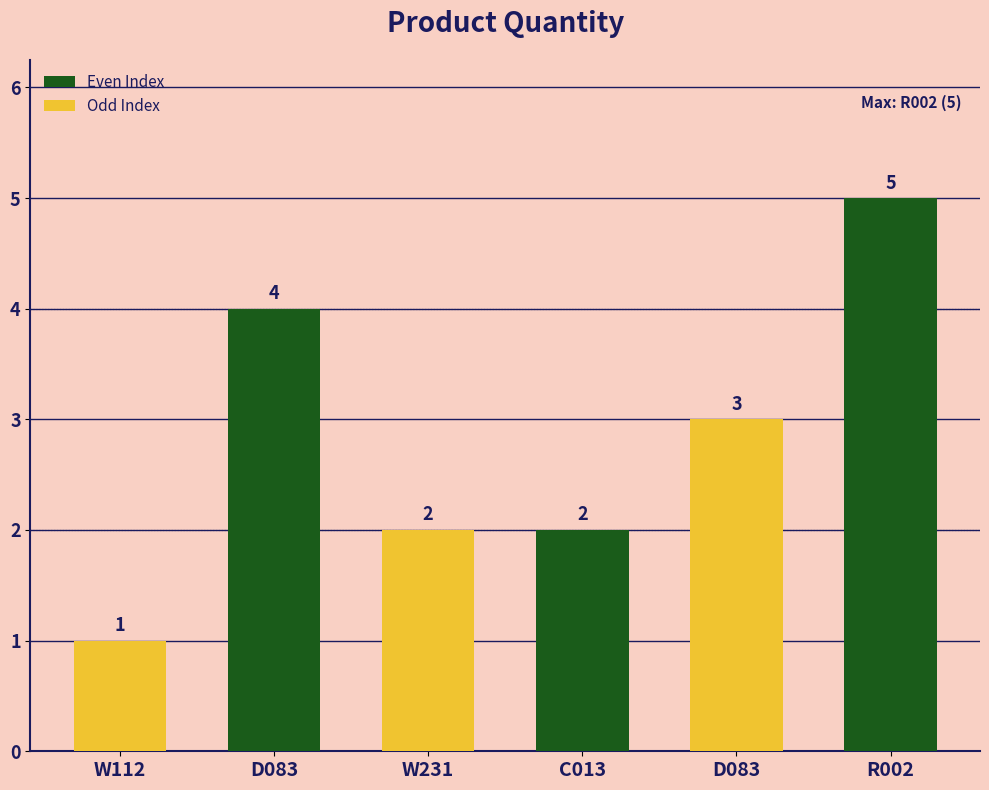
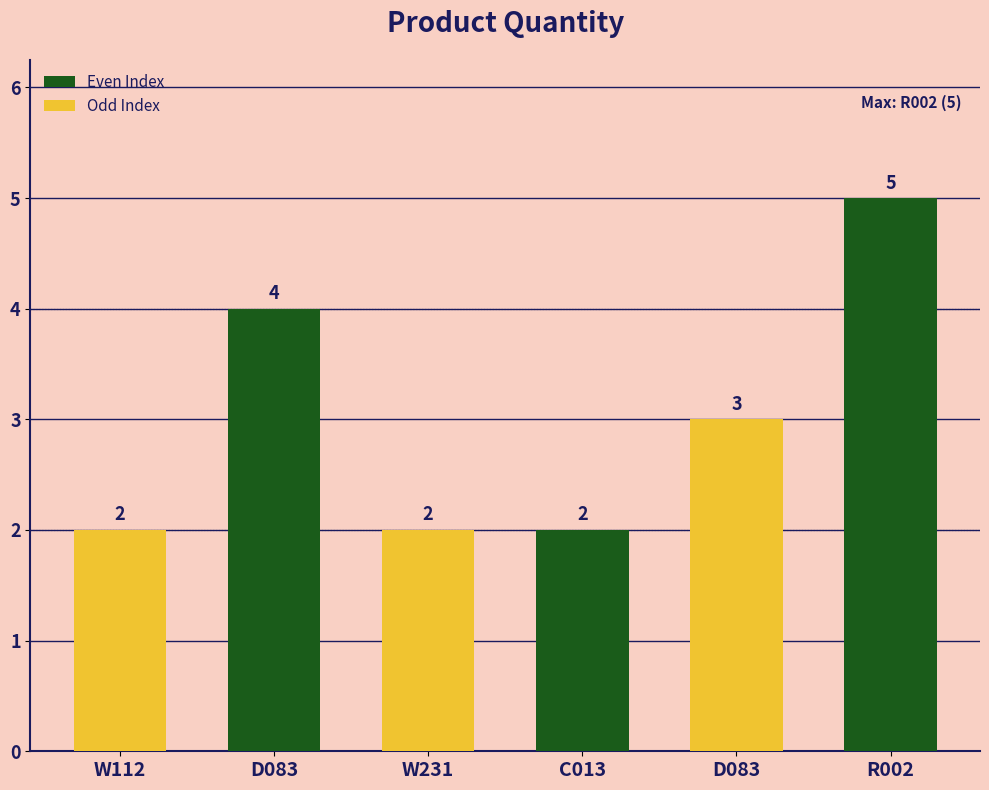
  {
-   "W112": 1,
+   "W112": 2,
    "W231": 2,
    "C013": 2,
    "R002": 5
  }
